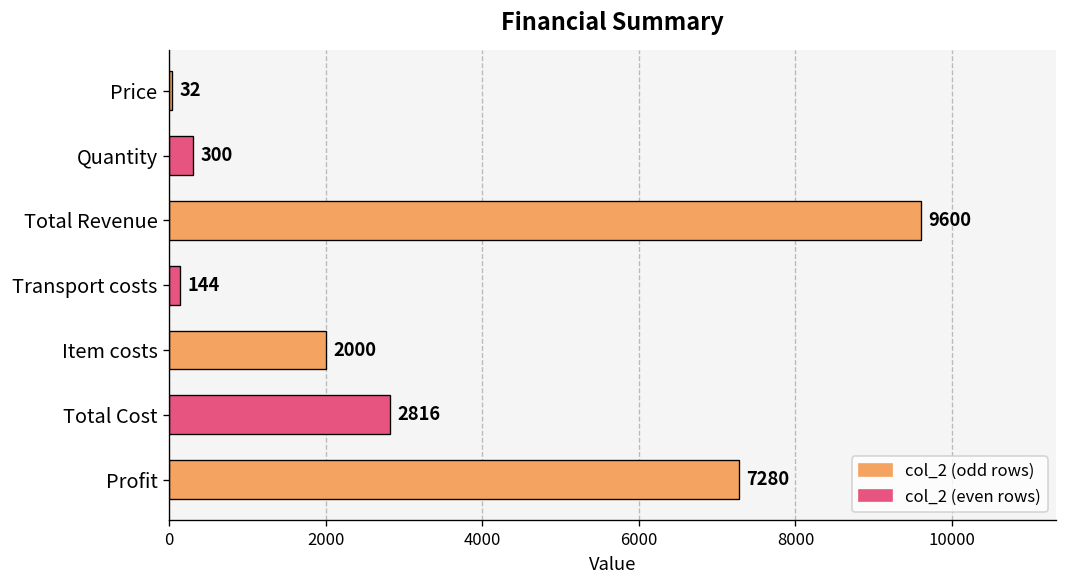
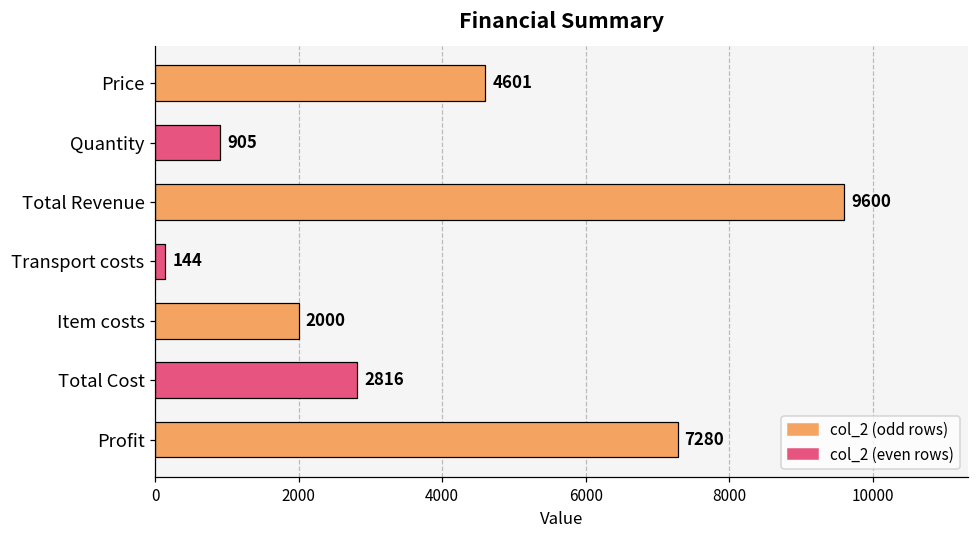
  {
-   "Price": 32,
-   "Quantity": 300,
+   "Price": 4601,
+   "Quantity": 905,
    "Total Revenue": 9600,
    "Transport costs": 144,
    "Item costs": 2000,
    "Total Cost": 2816,
    "Profit": 7280
  }
